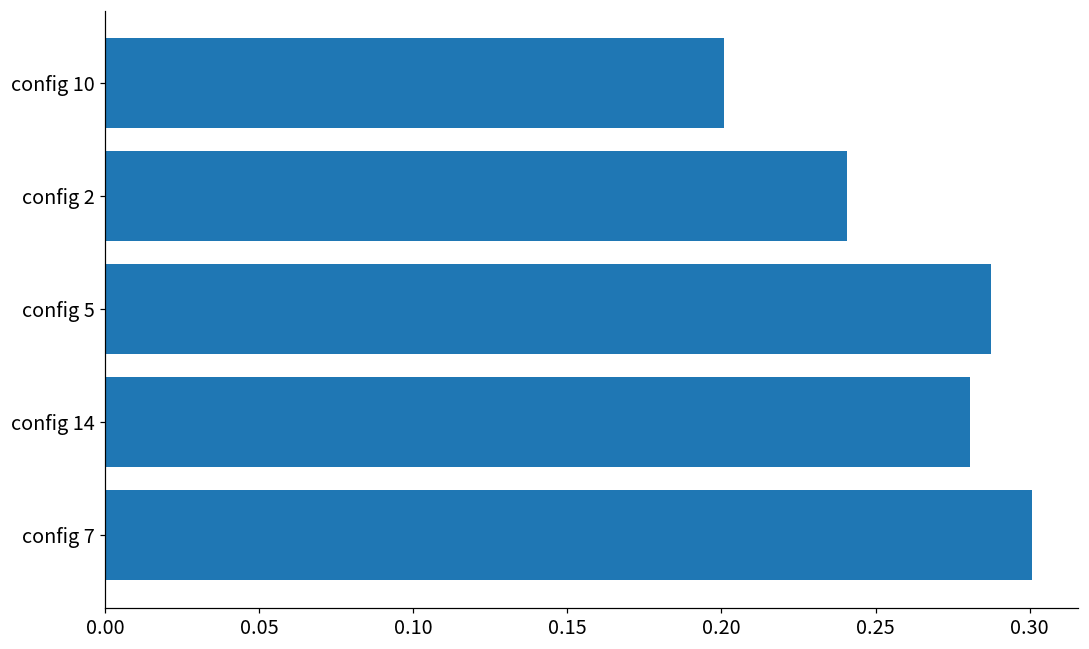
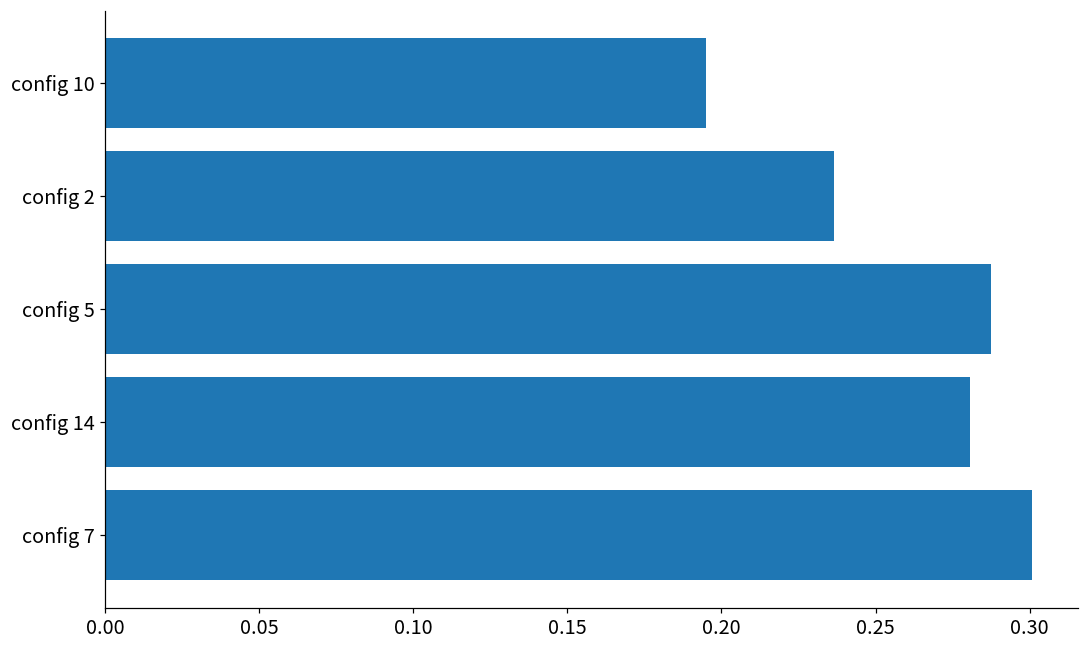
  {
-   "config 10": 0.201,
-   "config 2": 0.241,
+   "config 10": 0.195,
+   "config 2": 0.237,
    "config 5": 0.287,
    "config 14": 0.281,
    "config 7": 0.301
  }
